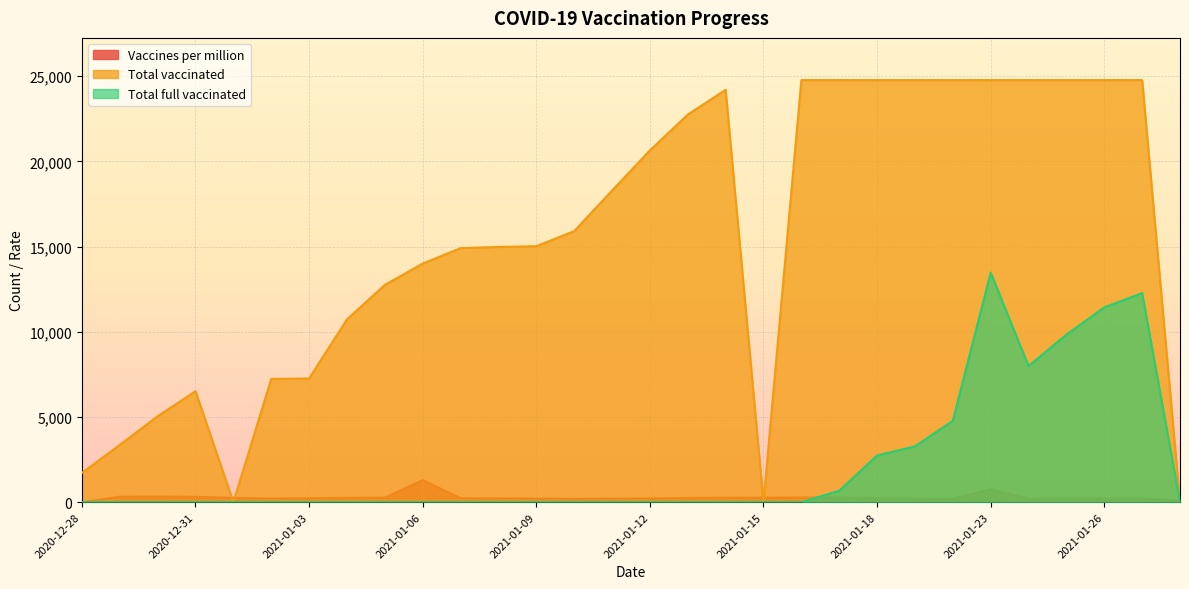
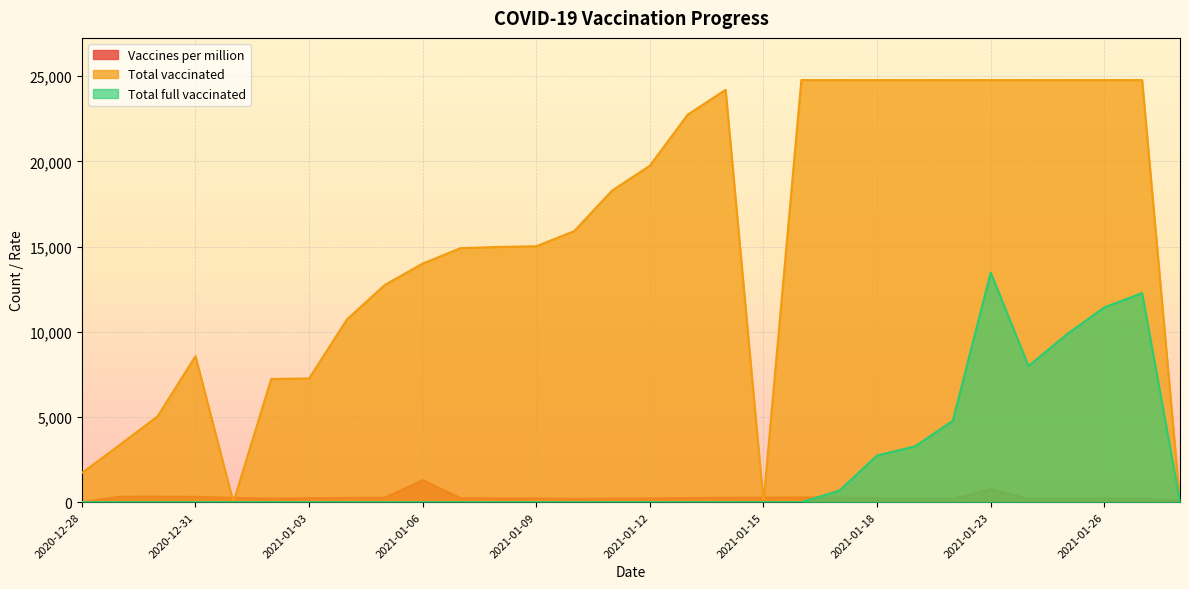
  {
    "Vaccines per million": {
      "2020-12-31": "300",
      "2021-01-03": "200",
      "2021-01-06": "1,300",
      "2021-01-09": "200",
      "2021-01-12": "200",
      "2021-01-15": "300",
      "2021-01-18": "200",
      "2021-01-23": "800",
      "2021-01-26": "200"
    },
    "Total vaccinated": {
      "2020-12-28": "1,700",
-     "2020-12-31": "6,500",
+     "2020-12-31": "8,600",
      "2021-01-03": "7,300",
      "2021-01-06": "14,000",
      "2021-01-09": "15,000",
-     "2021-01-12": "20,600",
+     "2021-01-12": "19,800",
      "2021-01-18": "24,800",
      "2021-01-23": "24,800",
      "2021-01-26": "24,800"
    },
    "Total full vaccinated": {
      "2020-12-31": "0",
      "2021-01-03": "0",
      "2021-01-06": "0",
      "2021-01-09": "0",
      "2021-01-12": "0",
      "2021-01-18": "2,700",
      "2021-01-23": "13,500",
      "2021-01-26": "11,400"
    }
  }
